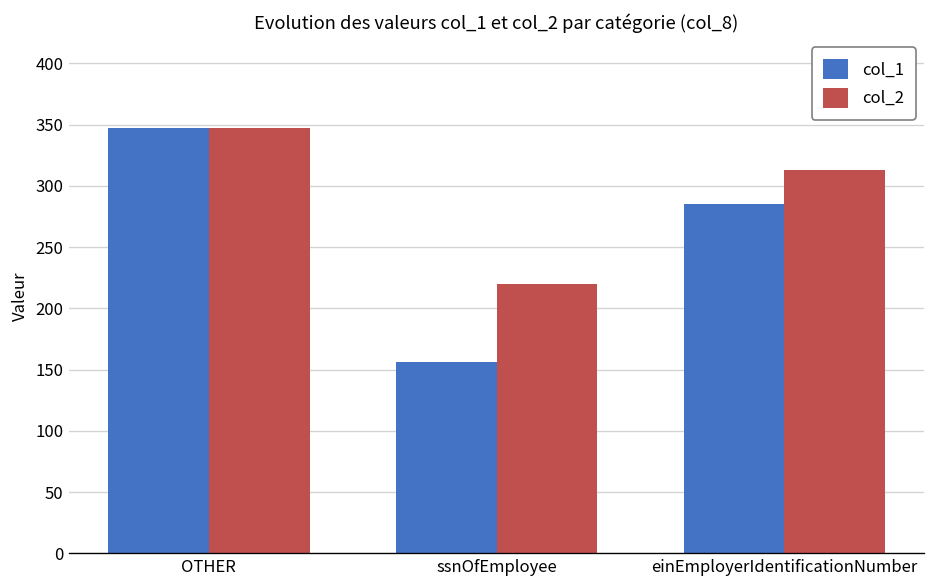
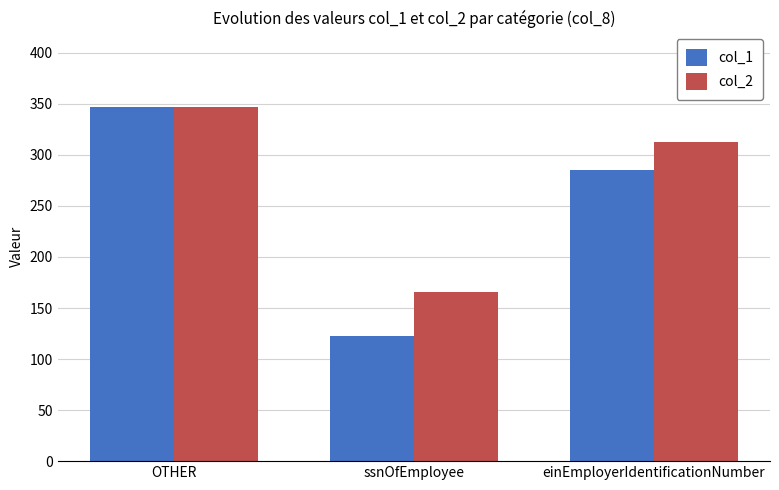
  {
    "col_1": {
      "OTHER": 347,
-     "ssnOfEmployee": 156,
+     "ssnOfEmployee": 123,
      "einEmployerIdentificationNumber": 285
    },
    "col_2": {
      "OTHER": 347,
-     "ssnOfEmployee": 220,
+     "ssnOfEmployee": 166,
      "einEmployerIdentificationNumber": 313
    }
  }
